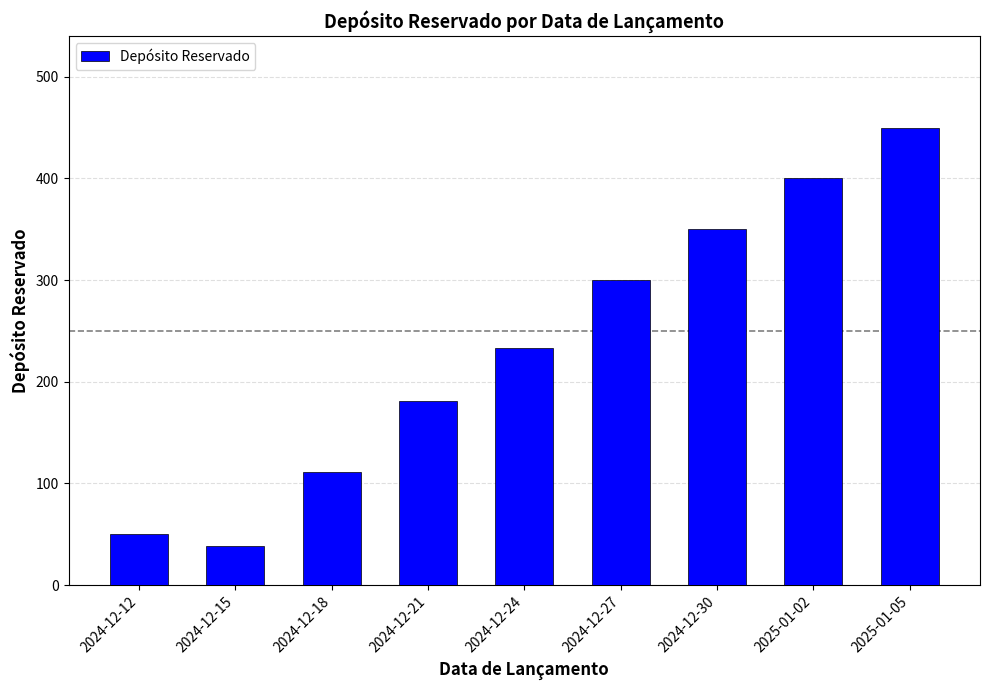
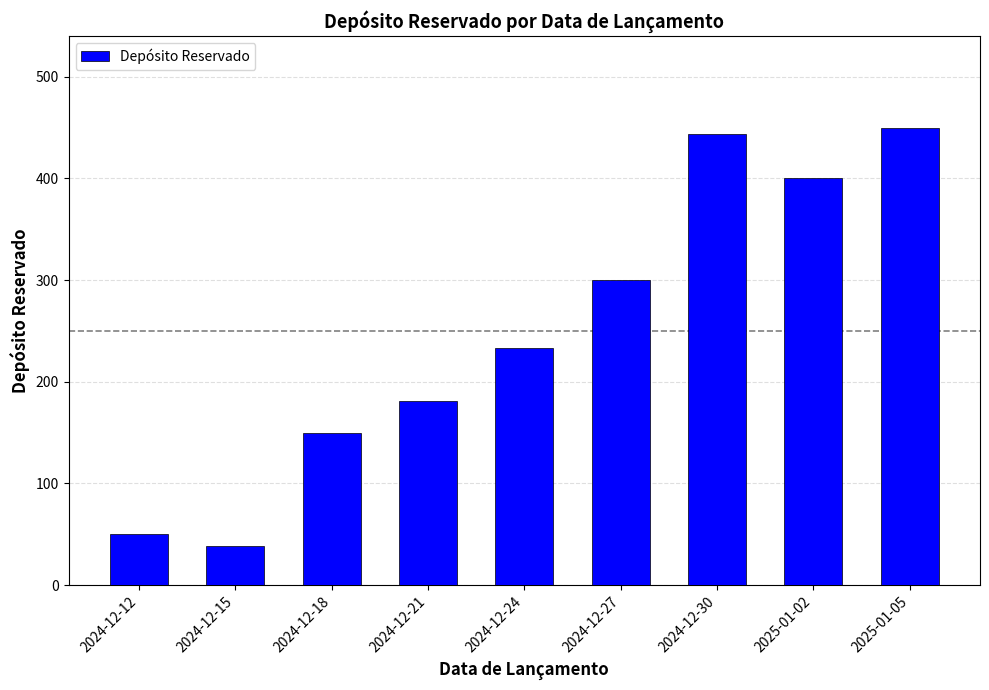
  {
    "2024-12-12": 50,
    "2024-12-15": 38,
-   "2024-12-18": 111,
+   "2024-12-18": 150,
    "2024-12-21": 181,
    "2024-12-24": 233,
    "2024-12-27": 300,
-   "2024-12-30": 350,
+   "2024-12-30": 444,
    "2025-01-02": 400,
    "2025-01-05": 450
  }
